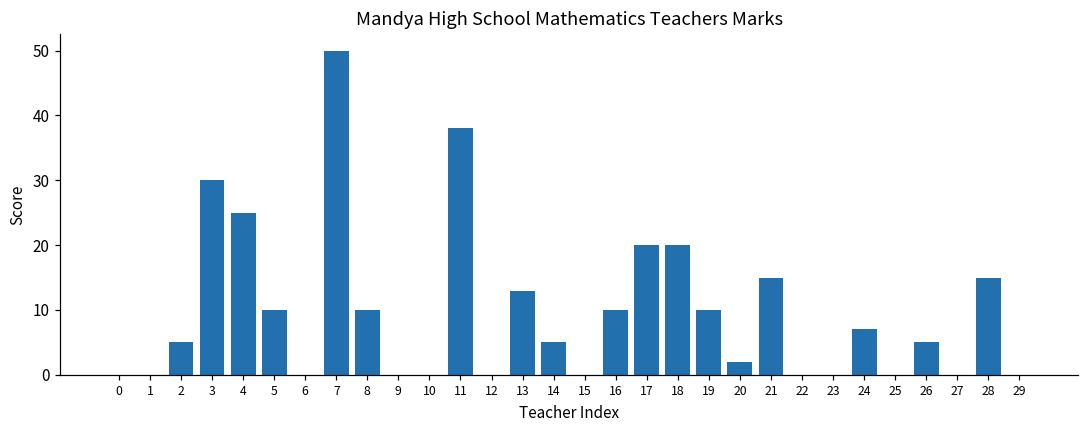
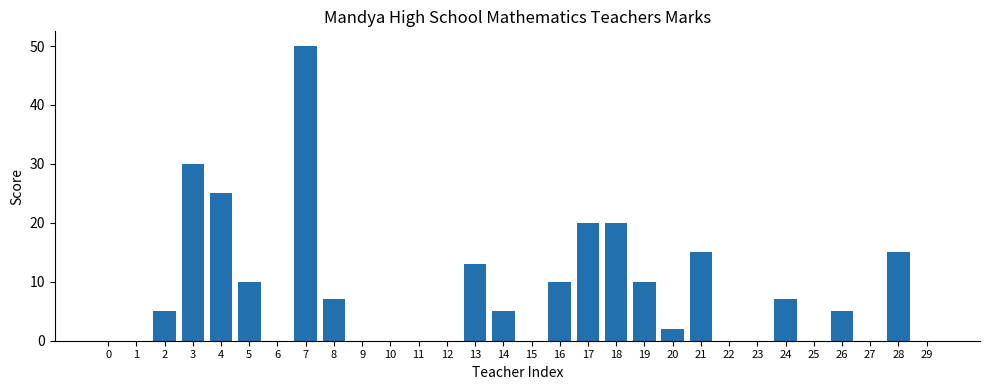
  {
    "0": 0,
    "1": 0,
    "2": 5,
    "3": 30,
    "4": 25,
    "5": 10,
    "6": 0,
    "7": 50,
-   "8": 10,
+   "8": 7,
    "9": 0,
    "10": 0,
-   "11": 38,
+   "11": 0,
    "12": 0,
    "13": 13,
    "14": 5,
    "15": 0,
    "16": 10,
    "17": 20,
    "18": 20,
    "19": 10,
    "20": 2,
    "21": 15,
    "22": 0,
    "23": 0,
    "24": 7,
    "25": 0,
    "26": 5,
    "27": 0,
    "28": 15,
    "29": 0
  }
